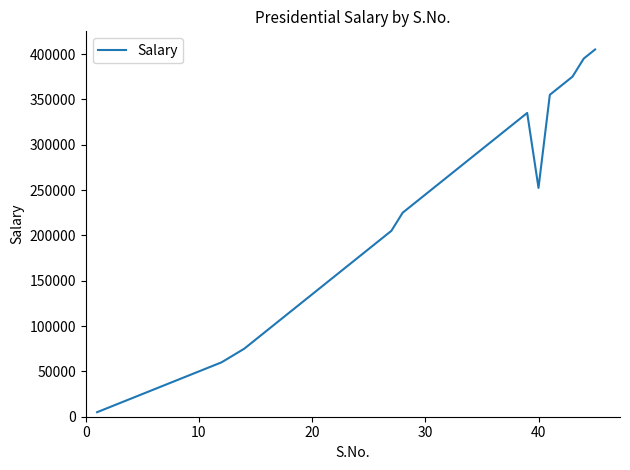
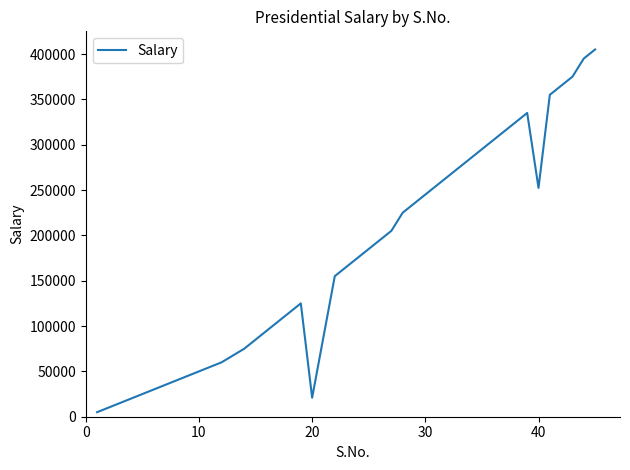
  {
    "10": 50000,
-   "20": 140000,
+   "20": 20000,
    "40": 250000
  }
